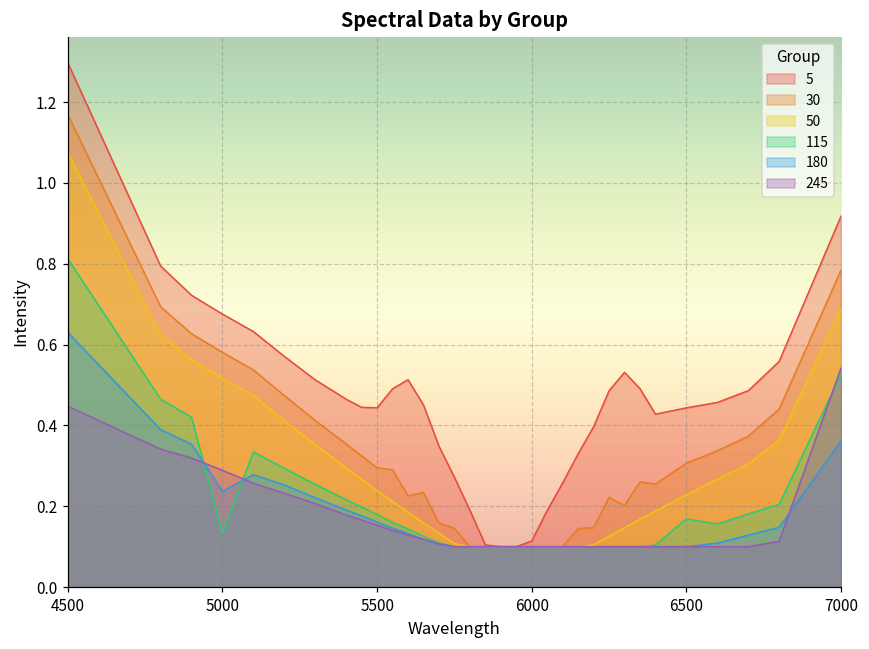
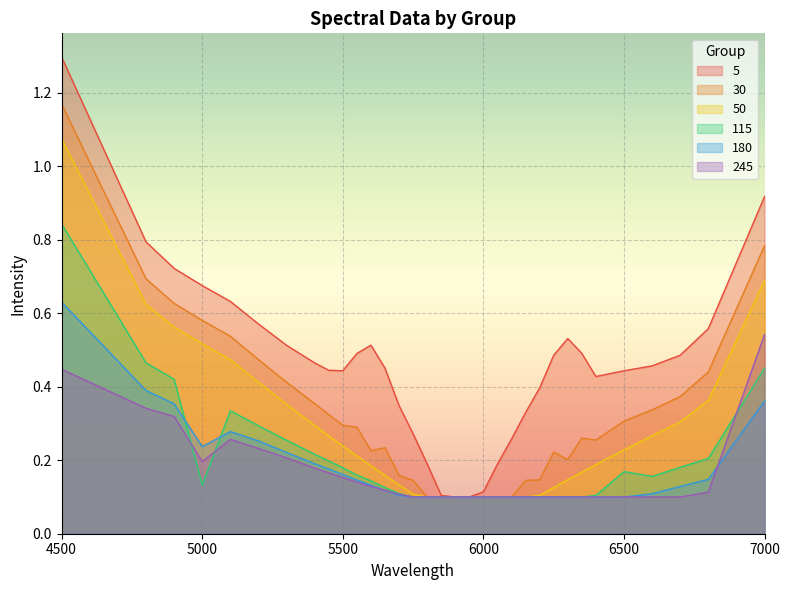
  {
    "115": {
-     "4500": 0.81,
+     "4500": 0.84,
      "5000": 0.13,
      "5500": 0.18,
      "6500": 0.17,
-     "7000": 0.53
+     "7000": 0.45
    },
    "180": {
      "4500": 0.63,
      "5000": 0.24,
      "5500": 0.16,
      "7000": 0.36
    },
    "245": {
      "4500": 0.45,
-     "5000": 0.29,
+     "5000": 0.20,
      "5500": 0.15,
      "7000": 0.54
    }
  }
